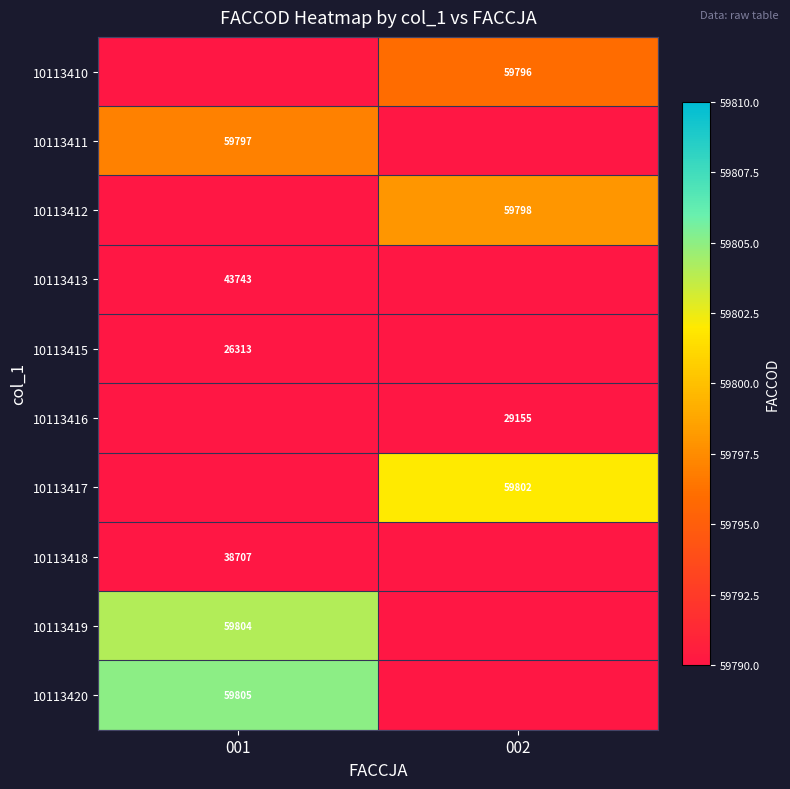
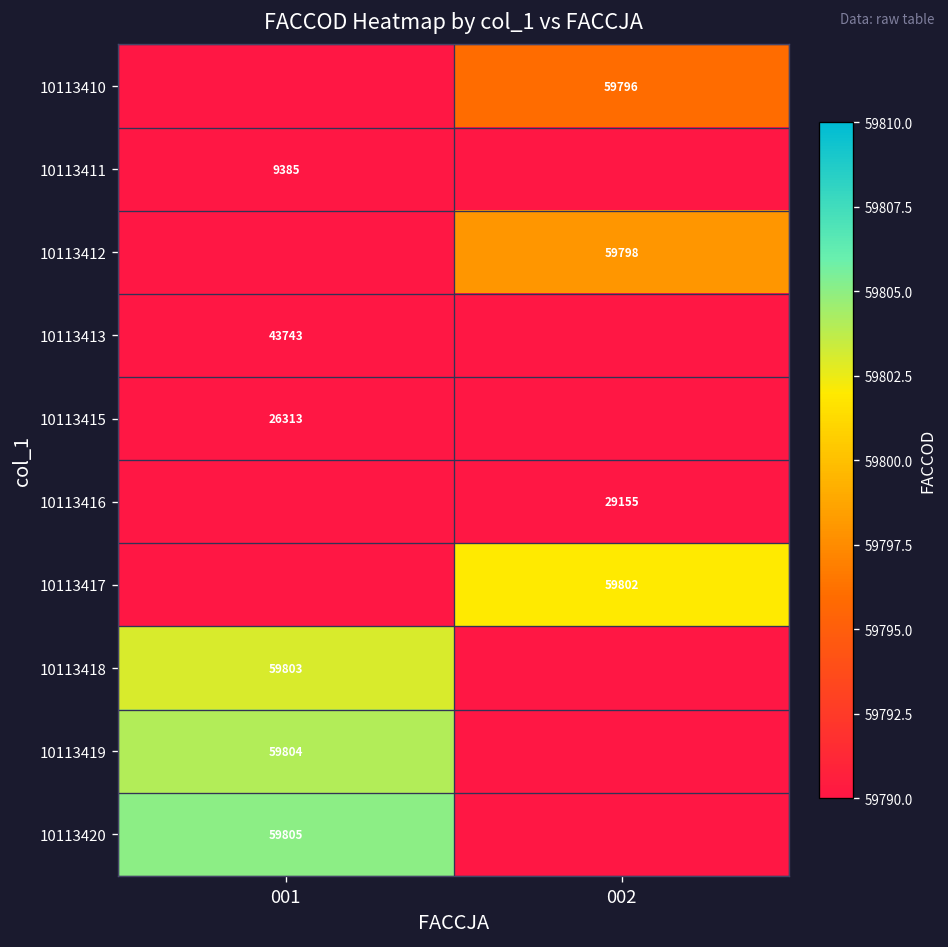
  {
    "10113410": {
      "002": 59796
    },
    "10113411": {
-     "001": 59797
+     "001": 9385
    },
    "10113412": {
      "002": 59798
    },
    "10113413": {
      "001": 43743
    },
    "10113415": {
      "001": 26313
    },
    "10113416": {
      "002": 29155
    },
    "10113417": {
      "002": 59802
    },
    "10113418": {
-     "001": 38707
+     "001": 59803
    },
    "10113419": {
      "001": 59804
    },
    "10113420": {
      "001": 59805
    }
  }
